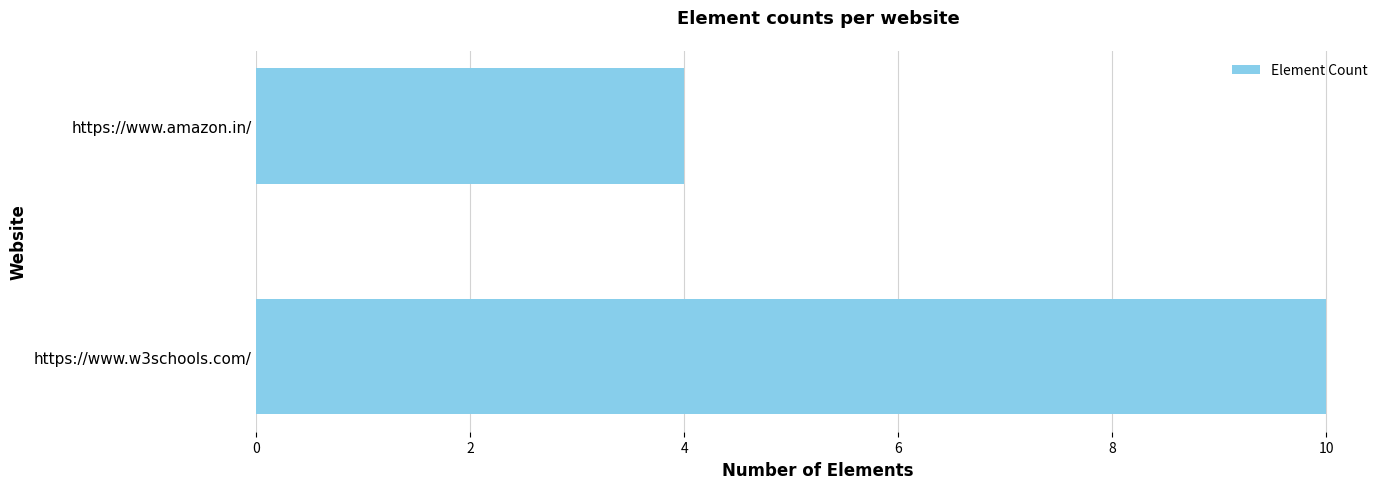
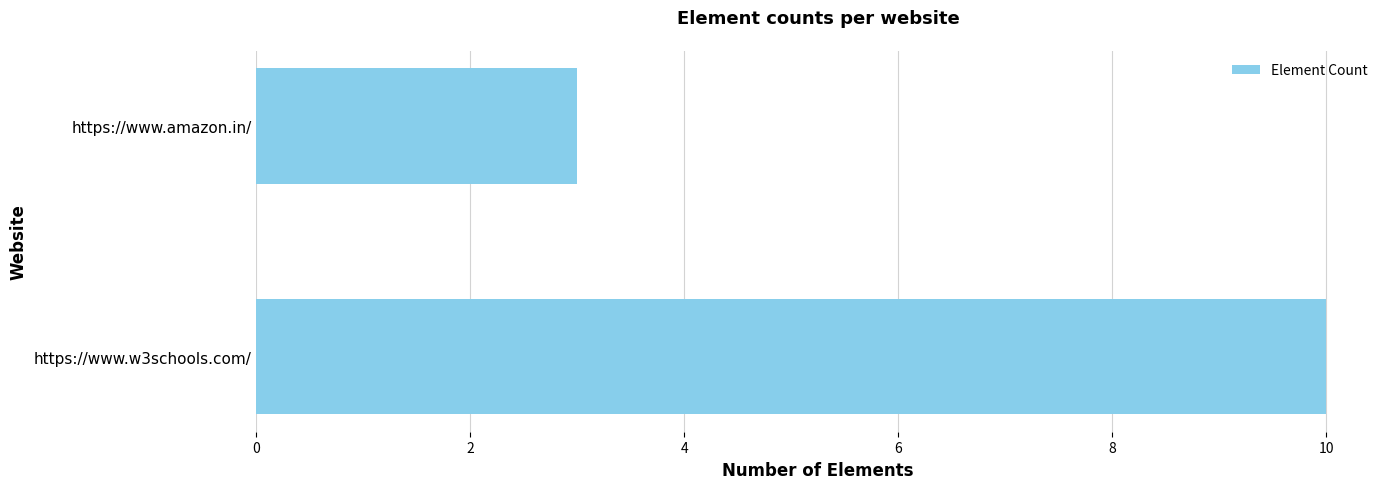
  {
-   "https://www.amazon.in/": 4,
+   "https://www.amazon.in/": 3,
    "https://www.w3schools.com/": 10
  }
